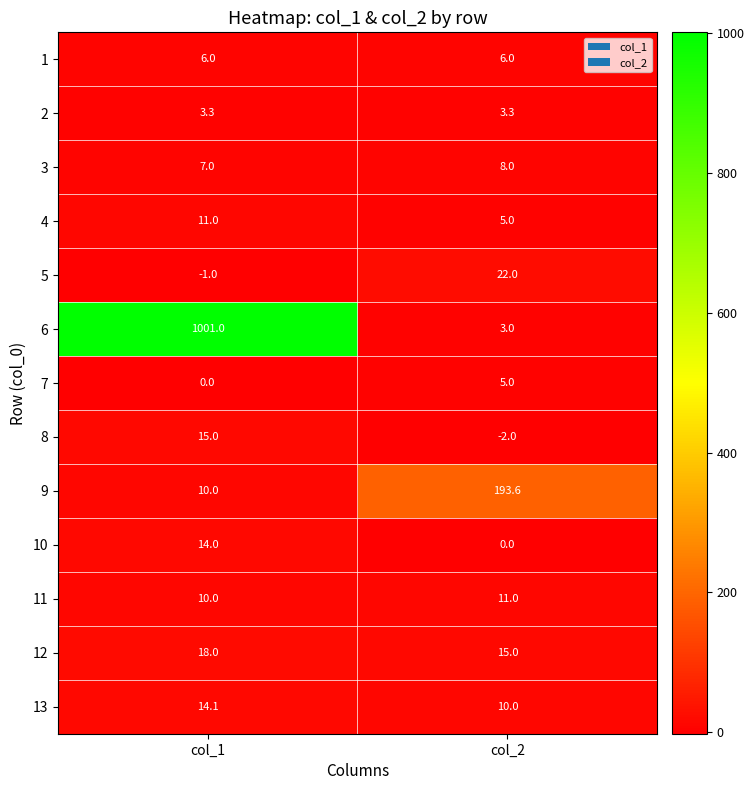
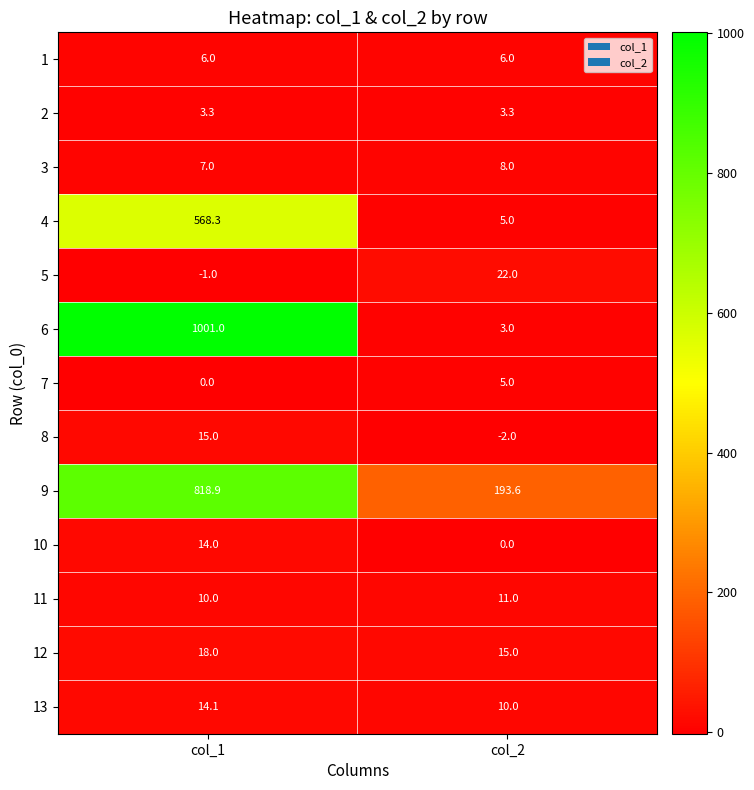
  {
    "1": {
      "col_1": 6.0,
      "col_2": 6.0
    },
    "2": {
      "col_1": 3.3,
      "col_2": 3.3
    },
    "3": {
      "col_1": 7.0,
      "col_2": 8.0
    },
    "4": {
-     "col_1": 11.0,
+     "col_1": 568.3,
      "col_2": 5.0
    },
    "5": {
      "col_1": -1.0,
      "col_2": 22.0
    },
    "6": {
      "col_1": 1001.0,
      "col_2": 3.0
    },
    "7": {
      "col_1": 0.0,
      "col_2": 5.0
    },
    "8": {
      "col_1": 15.0,
      "col_2": -2.0
    },
    "9": {
-     "col_1": 10.0,
+     "col_1": 818.9,
      "col_2": 193.6
    },
    "10": {
      "col_1": 14.0,
      "col_2": 0.0
    },
    "11": {
      "col_1": 10.0,
      "col_2": 11.0
    },
    "12": {
      "col_1": 18.0,
      "col_2": 15.0
    },
    "13": {
      "col_1": 14.1,
      "col_2": 10.0
    }
  }
